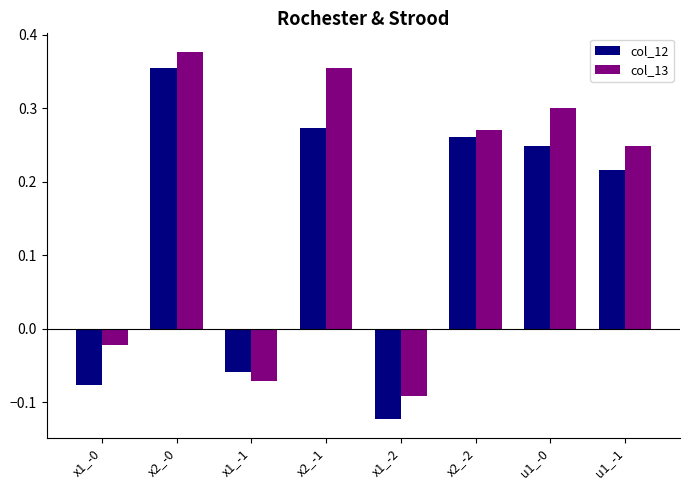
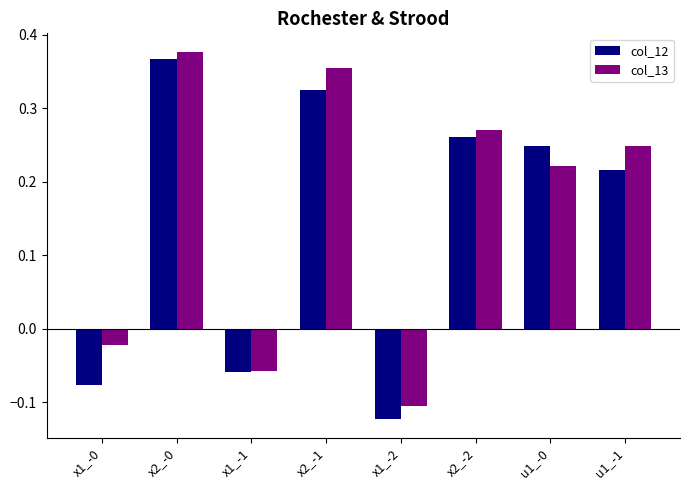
  {
    "col_12": {
      "x1_-0": -0.08,
-     "x2_-0": 0.35,
+     "x2_-0": 0.37,
      "x1_-1": -0.06,
-     "x2_-1": 0.27,
+     "x2_-1": 0.33,
      "x1_-2": -0.12,
      "x2_-2": 0.26,
      "u1_-0": 0.25,
      "u1_-1": 0.22
    },
    "col_13": {
      "x1_-0": -0.02,
      "x2_-0": 0.38,
-     "x1_-1": -0.07,
+     "x1_-1": -0.06,
      "x2_-1": 0.35,
-     "x1_-2": -0.09,
+     "x1_-2": -0.10,
      "x2_-2": 0.27,
-     "u1_-0": 0.30,
+     "u1_-0": 0.22,
      "u1_-1": 0.25
    }
  }
